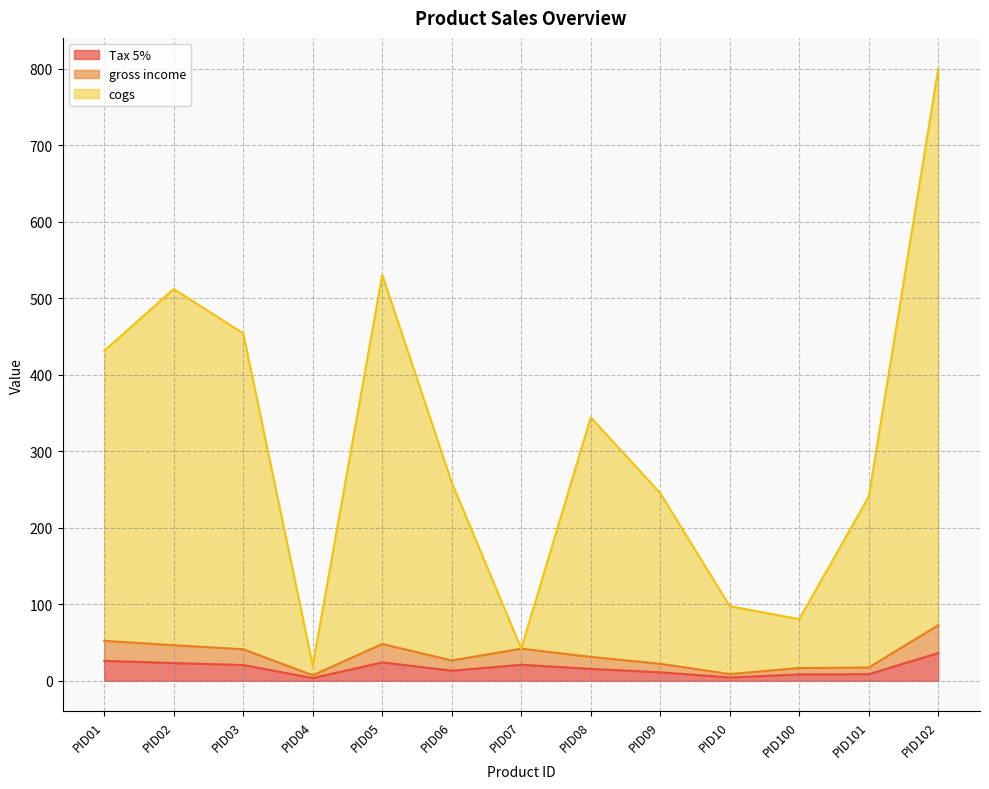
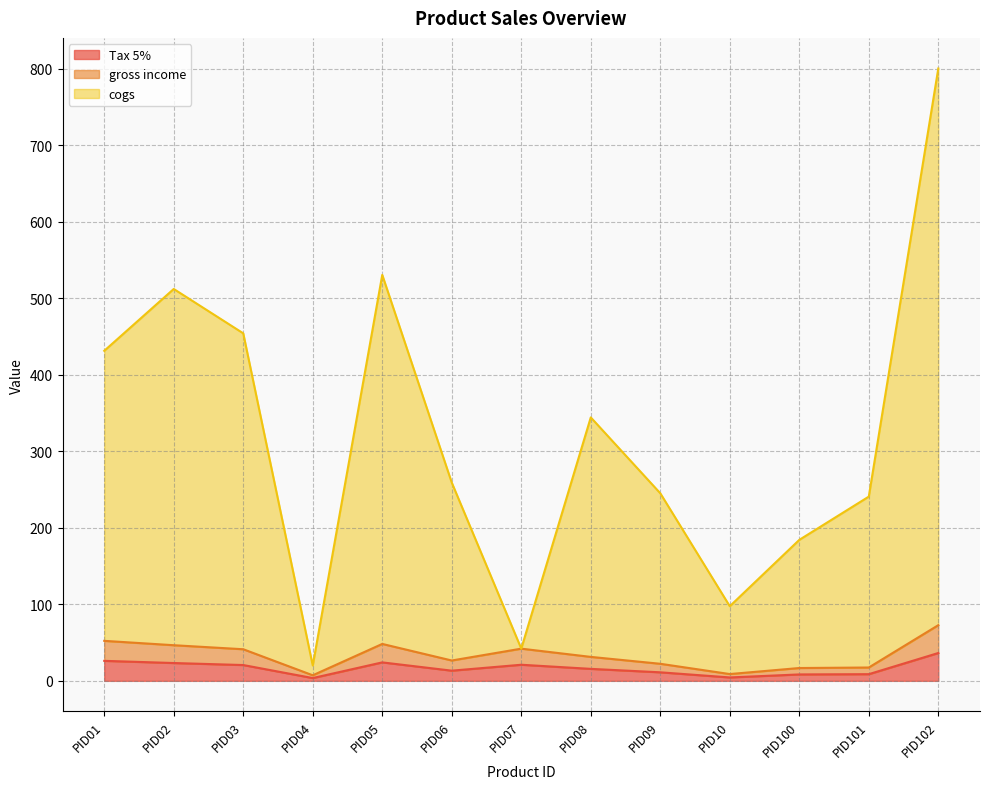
  {
    "cogs": {
      "PID01": 380,
      "PID02": 470,
      "PID03": 410,
      "PID04": 10,
      "PID05": 480,
      "PID06": 230,
      "PID08": 310,
      "PID09": 220,
      "PID10": 90,
-     "PID100": 60,
+     "PID100": 170,
      "PID101": 220,
      "PID102": 730
    }
  }
